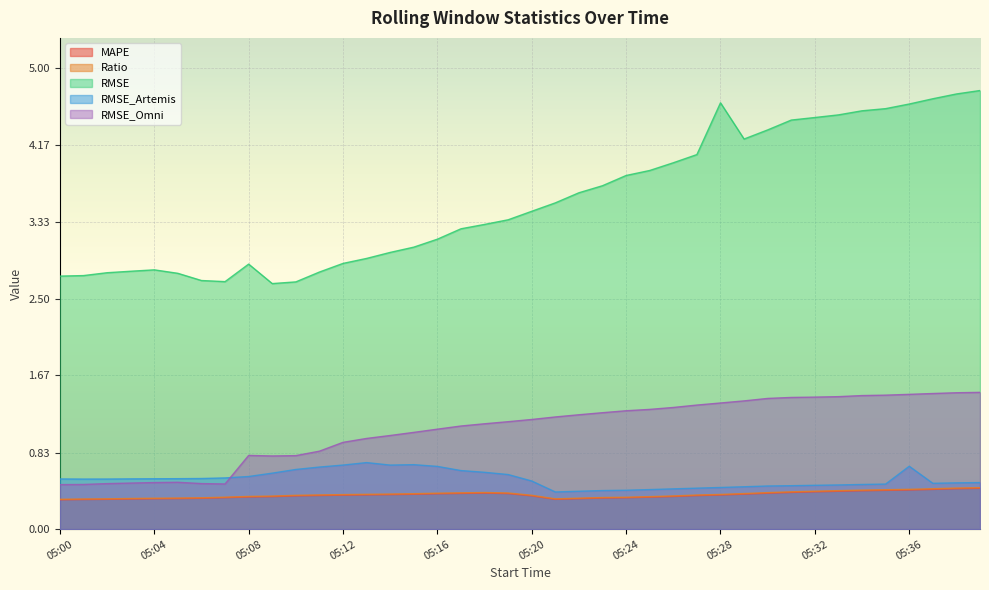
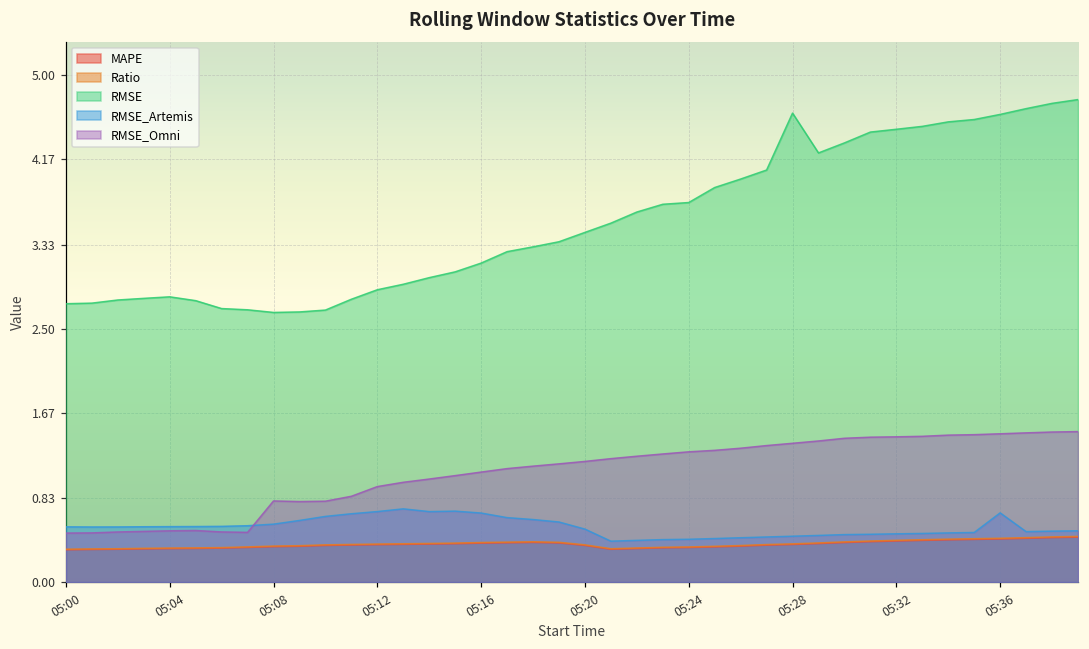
  {
    "RMSE": {
      "05:00": 2.7,
      "05:04": 2.8,
-     "05:08": 2.9,
+     "05:08": 2.7,
      "05:12": 2.9,
      "05:16": 3.1,
      "05:20": 3.4,
-     "05:24": 3.8,
+     "05:24": 3.7,
      "05:28": 4.6,
      "05:32": 4.5,
      "05:36": 4.6
    },
    "RMSE_Artemis": {
      "05:00": 0.5,
      "05:04": 0.5,
      "05:08": 0.6,
      "05:12": 0.7,
      "05:16": 0.7,
      "05:20": 0.5,
      "05:24": 0.4,
      "05:28": 0.5,
      "05:32": 0.5,
      "05:36": 0.7
    },
    "RMSE_Omni": {
      "05:00": 0.5,
      "05:04": 0.5,
      "05:08": 0.8,
      "05:12": 0.9,
      "05:16": 1.1,
      "05:20": 1.2,
      "05:24": 1.3,
      "05:28": 1.4,
      "05:32": 1.4,
      "05:36": 1.5
    }
  }
